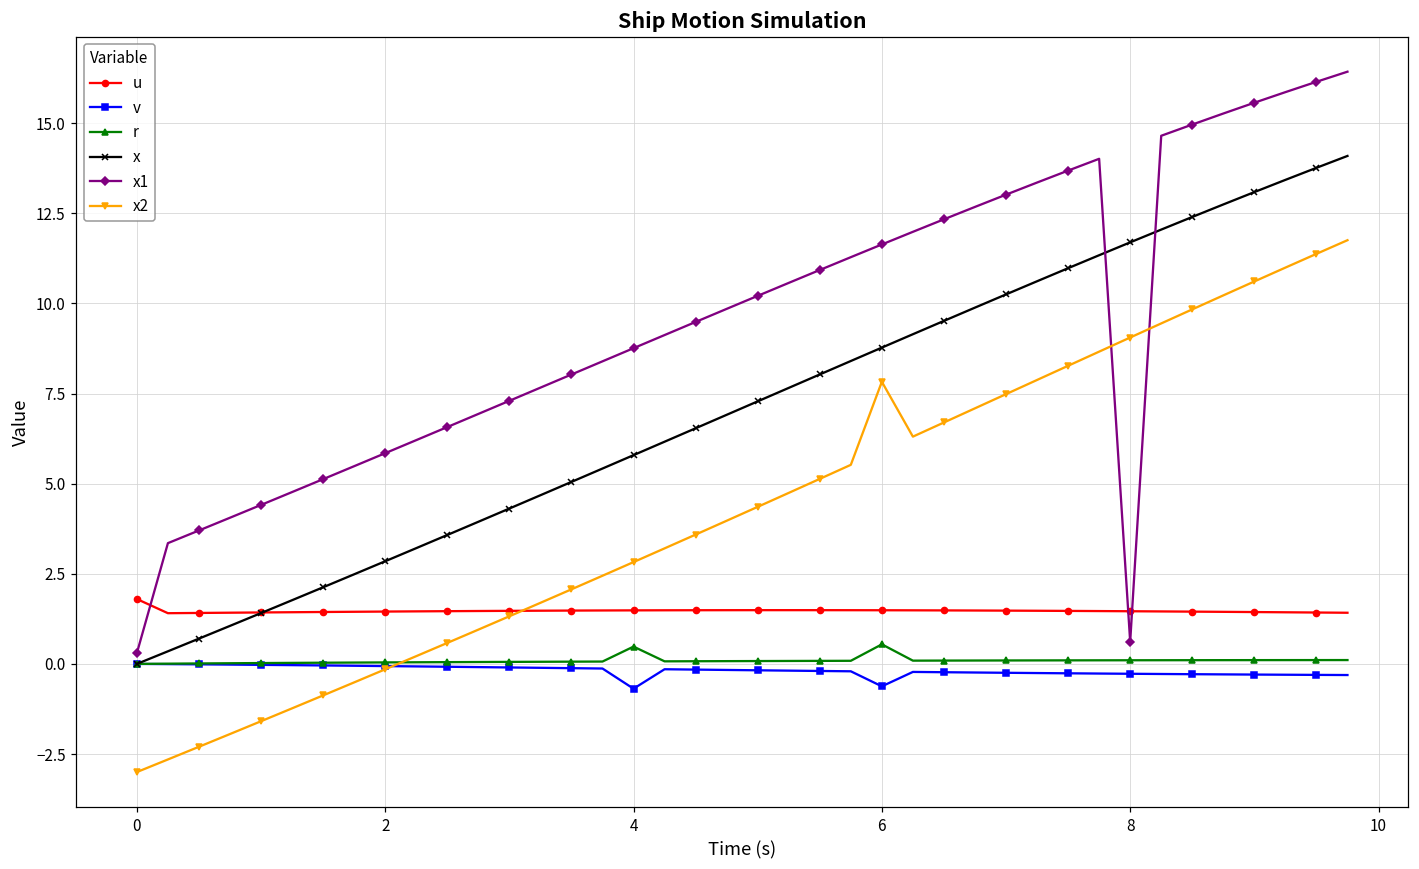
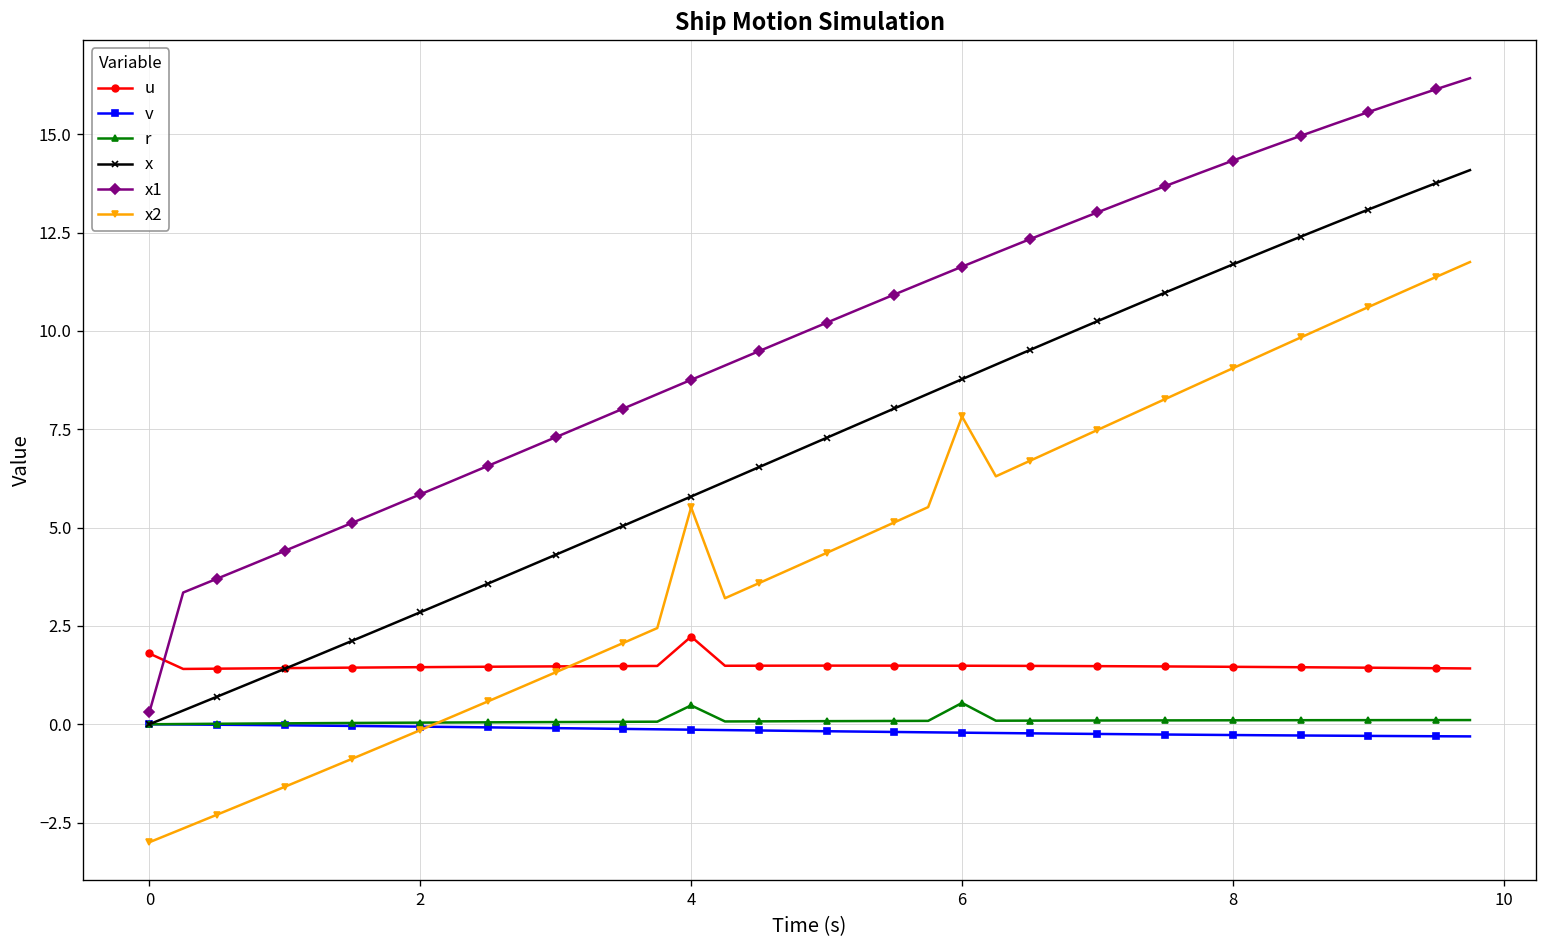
  {
    "u": {
      "0": 1.8,
      "2": 1.5,
-     "4": 1.5,
+     "4": 2.2,
      "6": 1.5,
      "8": 1.5
    },
    "v": {
      "2": -0.1,
-     "4": -0.7,
-     "6": -0.6,
+     "4": -0.1,
+     "6": -0.2,
      "8": -0.3
    },
    "r": {
      "2": 0.0,
      "4": 0.5,
      "6": 0.5,
      "8": 0.1
    },
    "x": {
      "2": 2.8,
      "4": 5.8,
      "6": 8.8,
      "8": 11.7
    },
    "x1": {
      "0": 0.3,
      "2": 5.8,
      "4": 8.8,
      "6": 11.6,
-     "8": 0.6
+     "8": 14.3
    },
    "x2": {
      "0": -3.0,
      "2": -0.1,
-     "4": 2.8,
+     "4": 5.5,
      "6": 7.8,
      "8": 9.1
    }
  }
